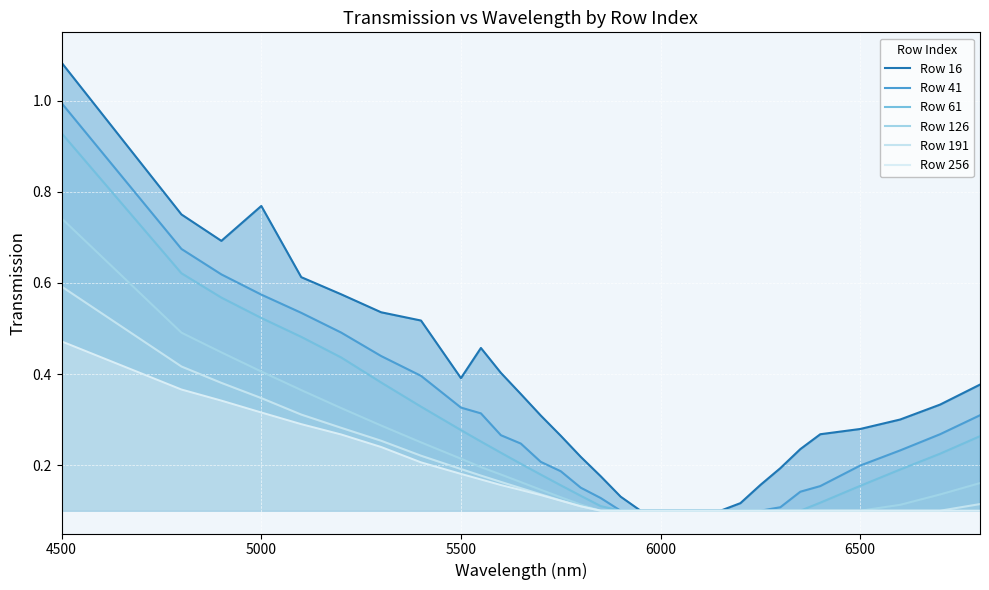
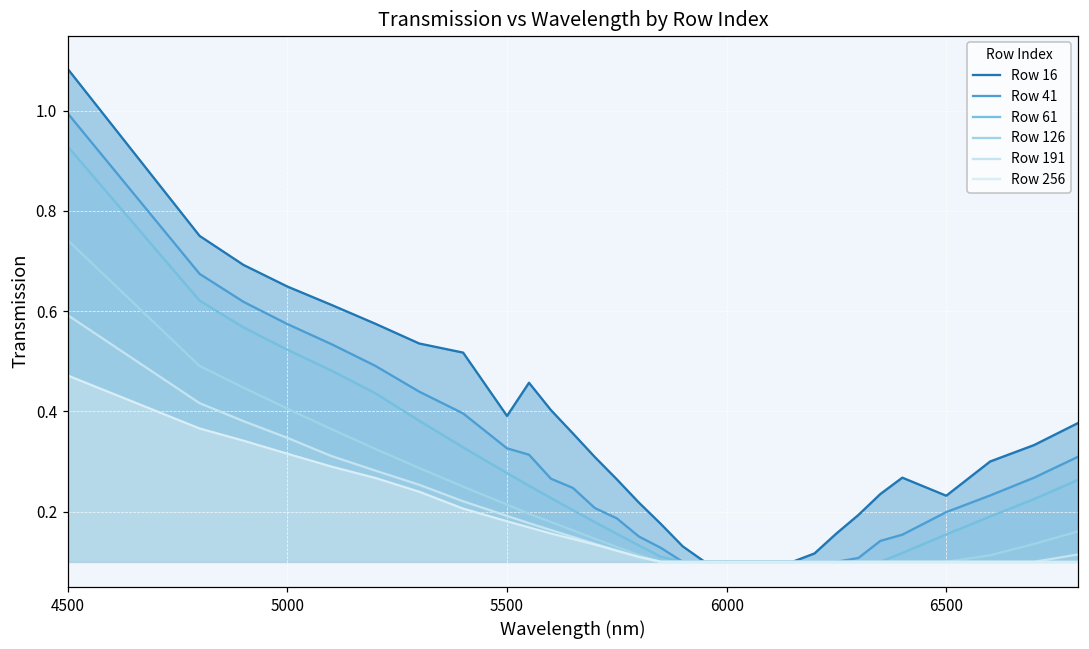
  {
    "Row 16": {
      "4500": 1.08,
-     "5000": 0.77,
+     "5000": 0.65,
      "5500": 0.39,
-     "6500": 0.28
+     "6500": 0.23
    }
  }
